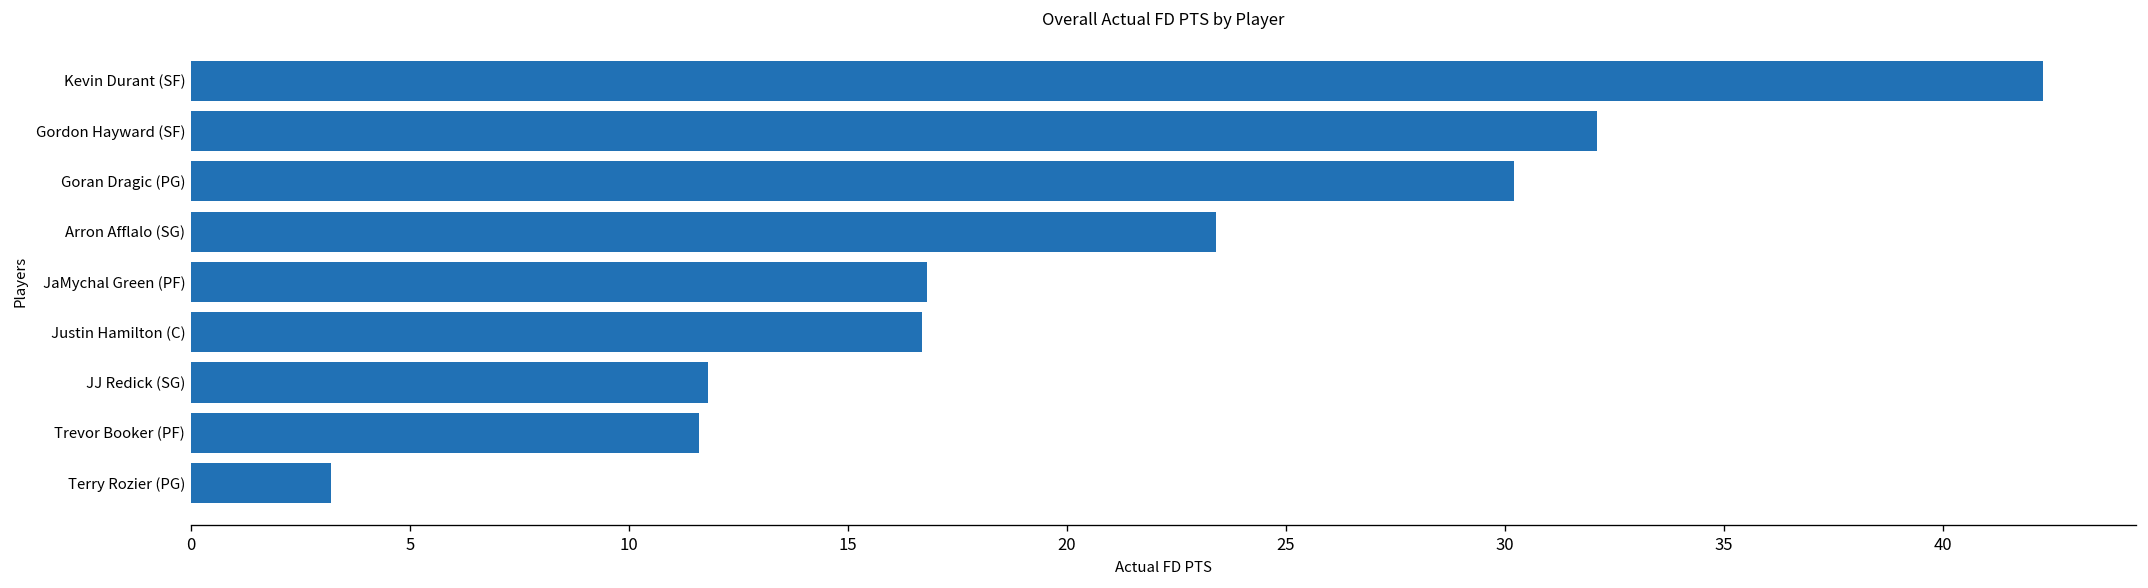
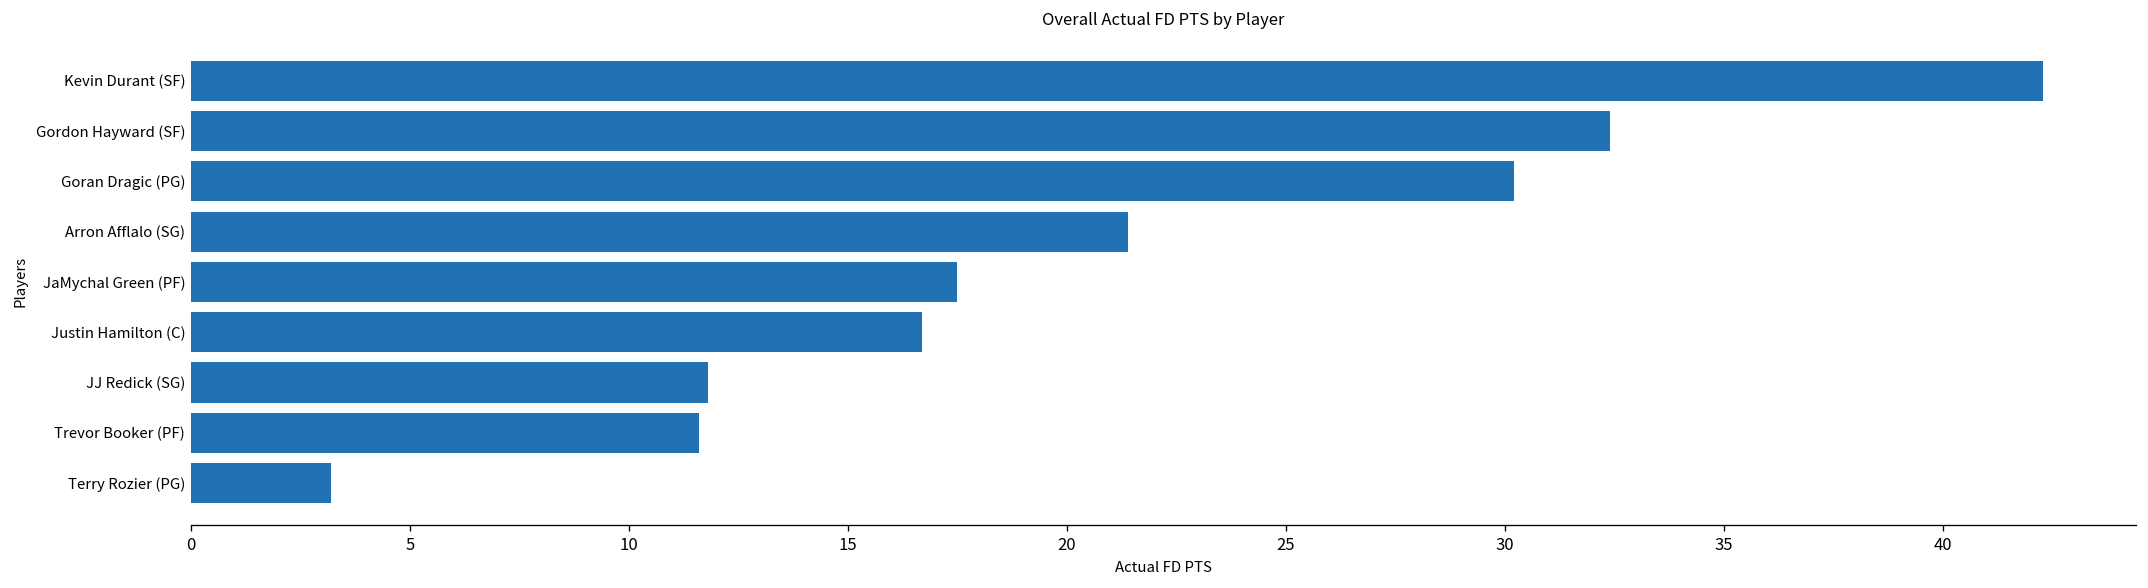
  {
    "Kevin Durant (SF)": 42.3,
-   "Gordon Hayward (SF)": 32.1,
+   "Gordon Hayward (SF)": 32.4,
    "Goran Dragic (PG)": 30.2,
-   "Arron Afflalo (SG)": 23.4,
-   "JaMychal Green (PF)": 16.8,
+   "Arron Afflalo (SG)": 21.4,
+   "JaMychal Green (PF)": 17.5,
    "Justin Hamilton (C)": 16.7,
    "JJ Redick (SG)": 11.8,
    "Trevor Booker (PF)": 11.6,
    "Terry Rozier (PG)": 3.2
  }
